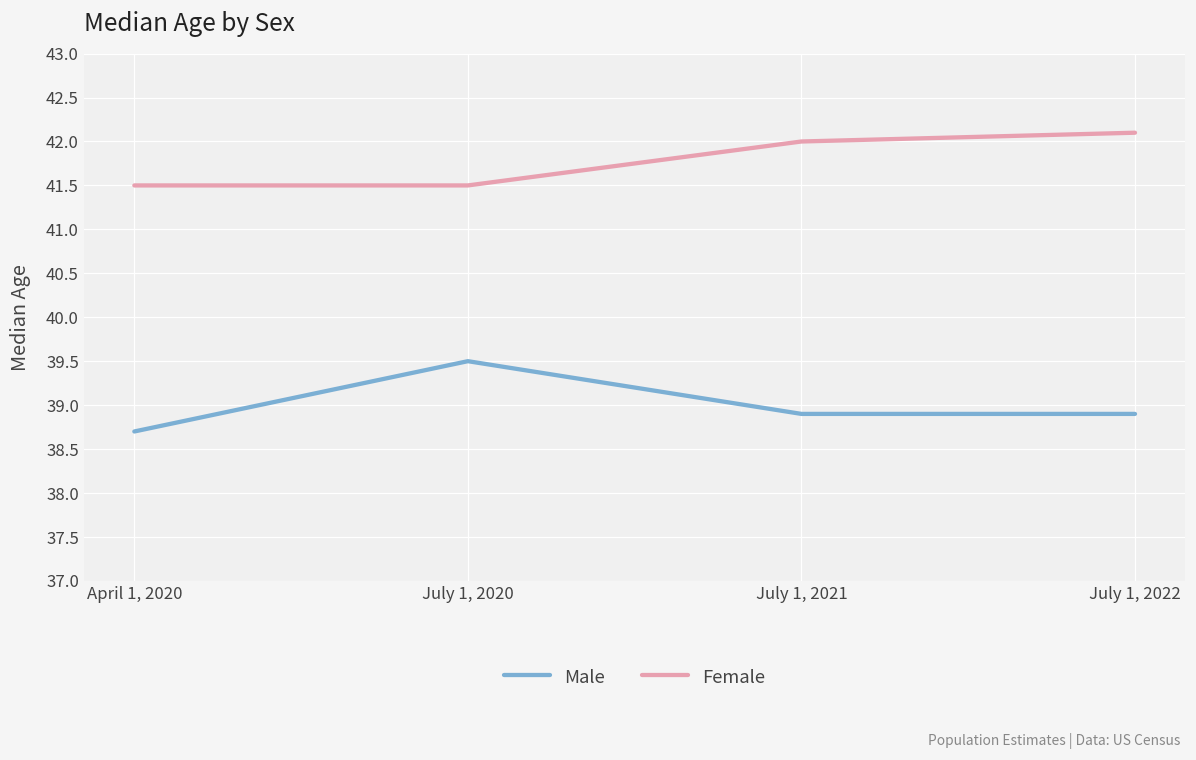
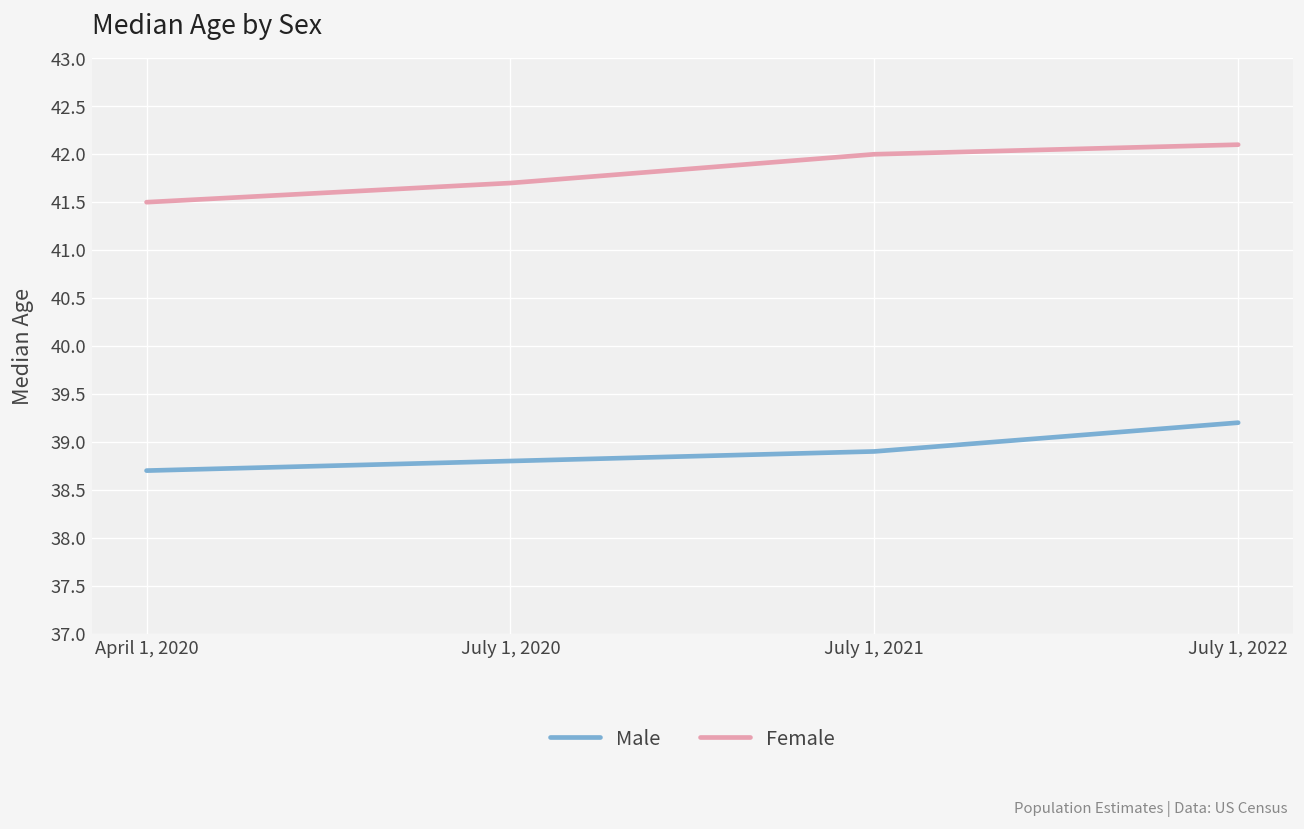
  {
    "Male": {
      "April 1, 2020": 38.7,
-     "July 1, 2020": 39.5,
+     "July 1, 2020": 38.8,
      "July 1, 2021": 38.9,
-     "July 1, 2022": 38.9
+     "July 1, 2022": 39.2
    },
    "Female": {
      "April 1, 2020": 41.5,
-     "July 1, 2020": 41.5,
+     "July 1, 2020": 41.7,
      "July 1, 2021": 42.0,
      "July 1, 2022": 42.1
    }
  }
